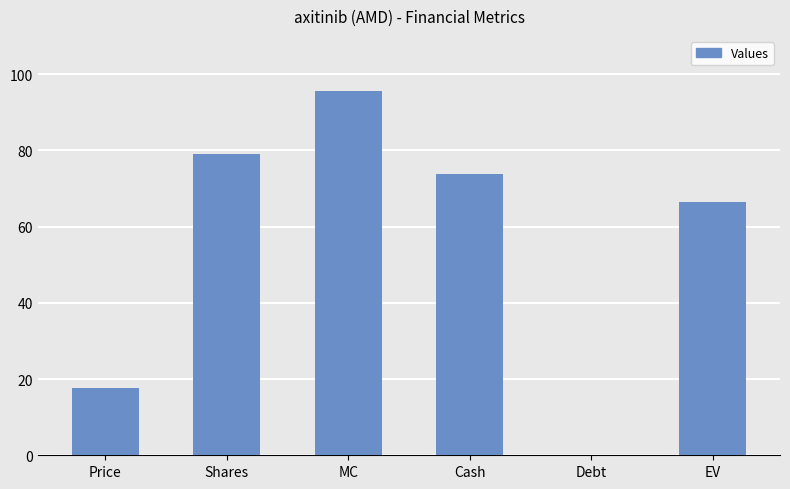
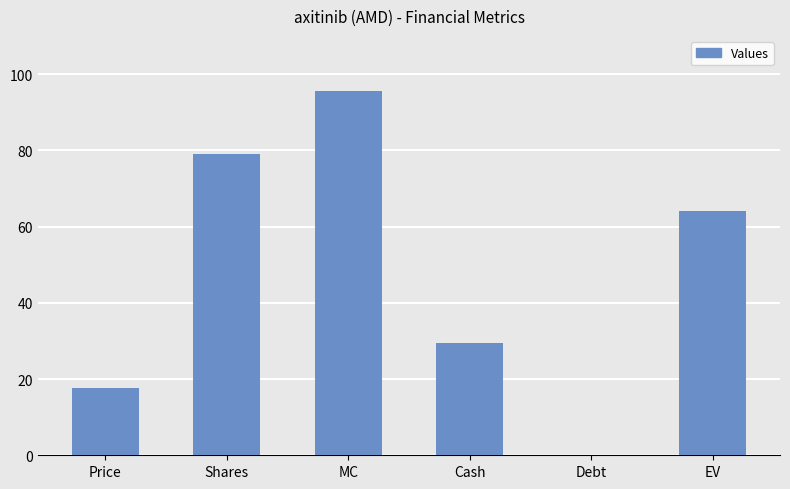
  {
    "Price": 18,
    "Shares": 79,
    "MC": 96,
-   "Cash": 74,
+   "Cash": 29,
    "Debt": 0,
-   "EV": 66
+   "EV": 64
  }
